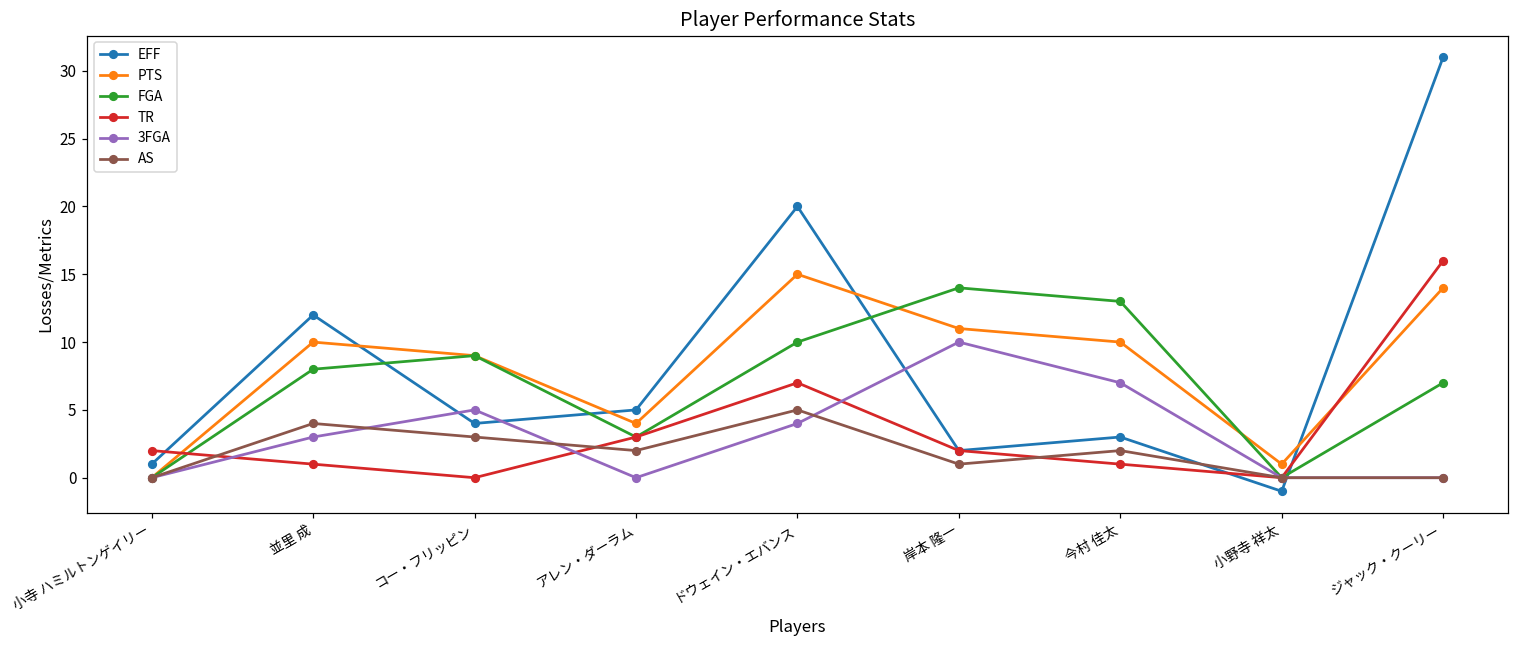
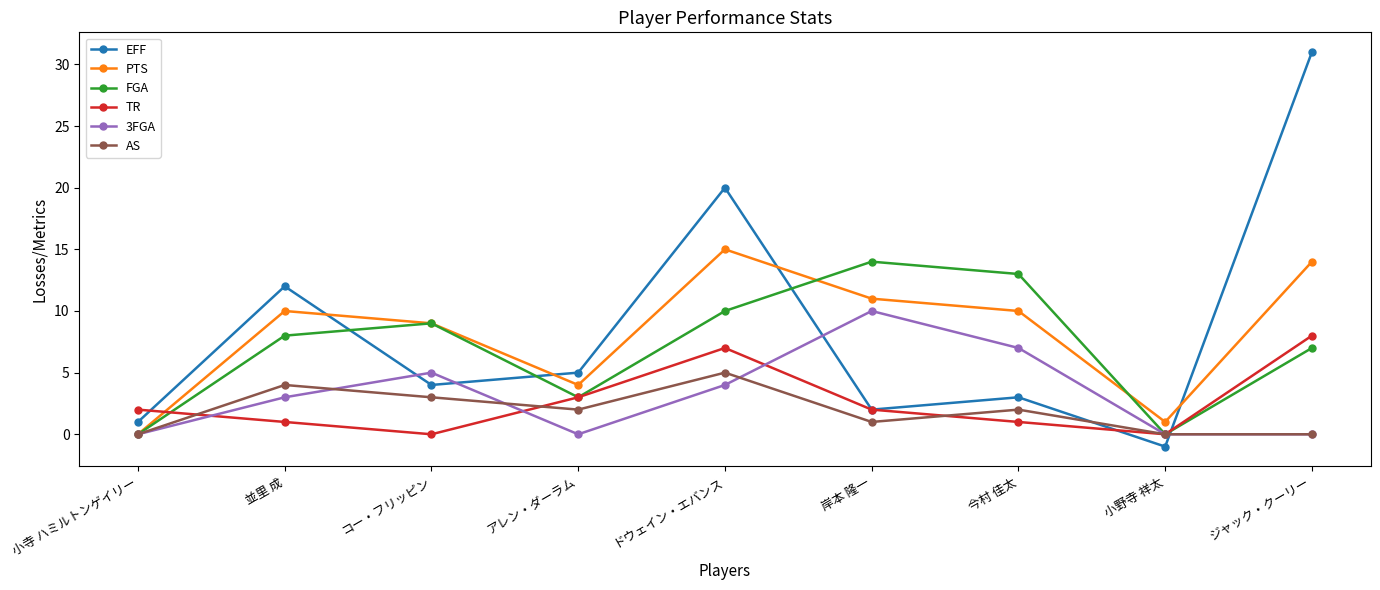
  {
    "EFF": {
      "小寺 ハミルトンゲイリー": 1,
      "並里 成": 12,
      "コー・フリッピン": 4,
      "アレン・ダーラム": 5,
      "ドウェイン・エバンス": 20,
      "今村 佳太": 3,
      "小野寺 祥太": -1,
      "ジャック・クーリー": 31
    },
    "PTS": {
      "並里 成": 10,
      "アレン・ダーラム": 4,
      "ドウェイン・エバンス": 15,
      "岸本 隆一": 11,
      "今村 佳太": 10,
      "小野寺 祥太": 1,
      "ジャック・クーリー": 14
    },
    "FGA": {
      "並里 成": 8,
      "ドウェイン・エバンス": 10,
      "岸本 隆一": 14,
      "今村 佳太": 13,
      "ジャック・クーリー": 7
    },
    "TR": {
      "小寺 ハミルトンゲイリー": 2,
      "並里 成": 1,
      "コー・フリッピン": 0,
      "ドウェイン・エバンス": 7,
      "今村 佳太": 1,
-     "ジャック・クーリー": 16
+     "ジャック・クーリー": 8
    },
    "3FGA": {
      "並里 成": 3,
      "コー・フリッピン": 5,
      "アレン・ダーラム": 0,
      "ドウェイン・エバンス": 4,
      "岸本 隆一": 10,
      "今村 佳太": 7
    },
    "AS": {
      "並里 成": 4,
      "コー・フリッピン": 3,
      "アレン・ダーラム": 2,
      "ドウェイン・エバンス": 5,
      "岸本 隆一": 1,
      "今村 佳太": 2
    }
  }
